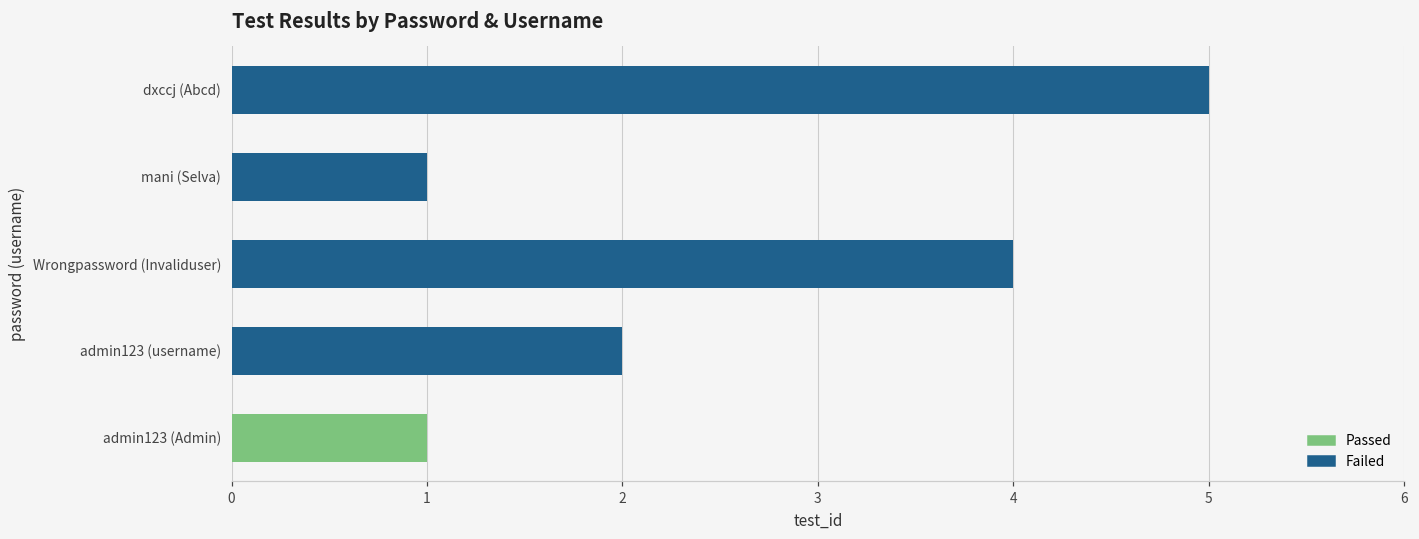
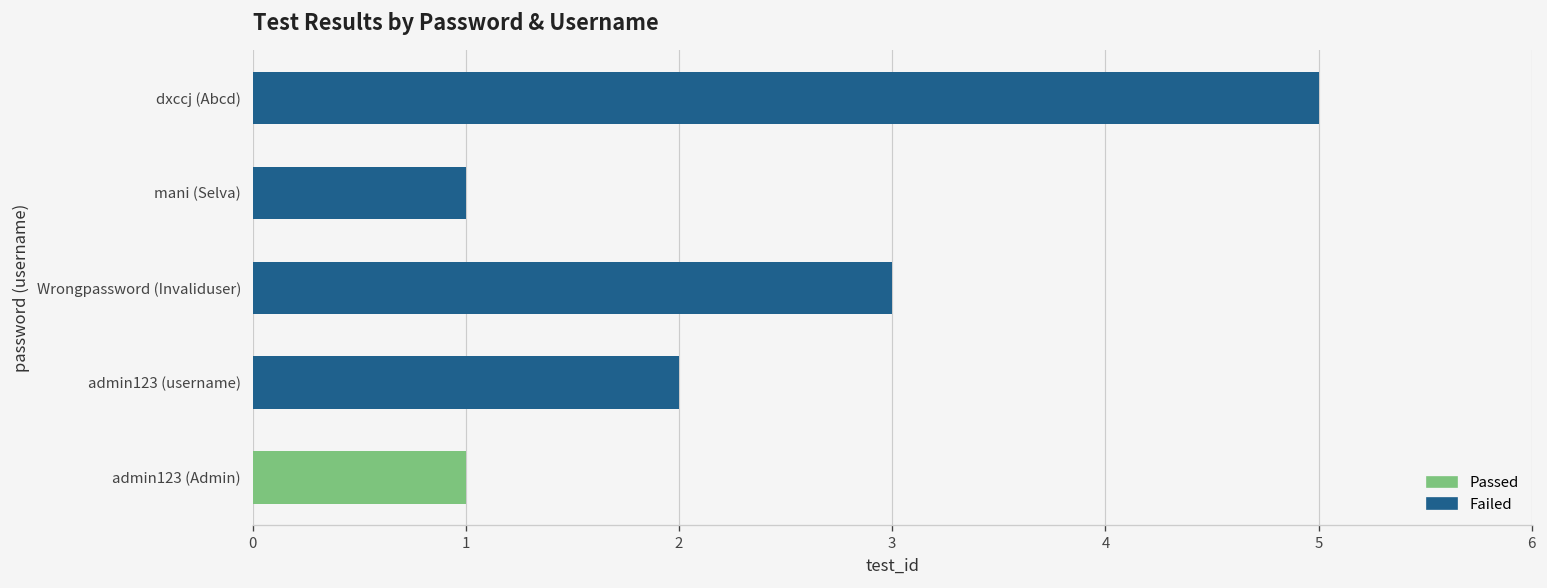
  {
    "dxccj (Abcd)": 5,
    "mani (Selva)": 1,
-   "Wrongpassword (Invaliduser)": 4,
+   "Wrongpassword (Invaliduser)": 3,
    "admin123 (username)": 2,
    "admin123 (Admin)": 1
  }
